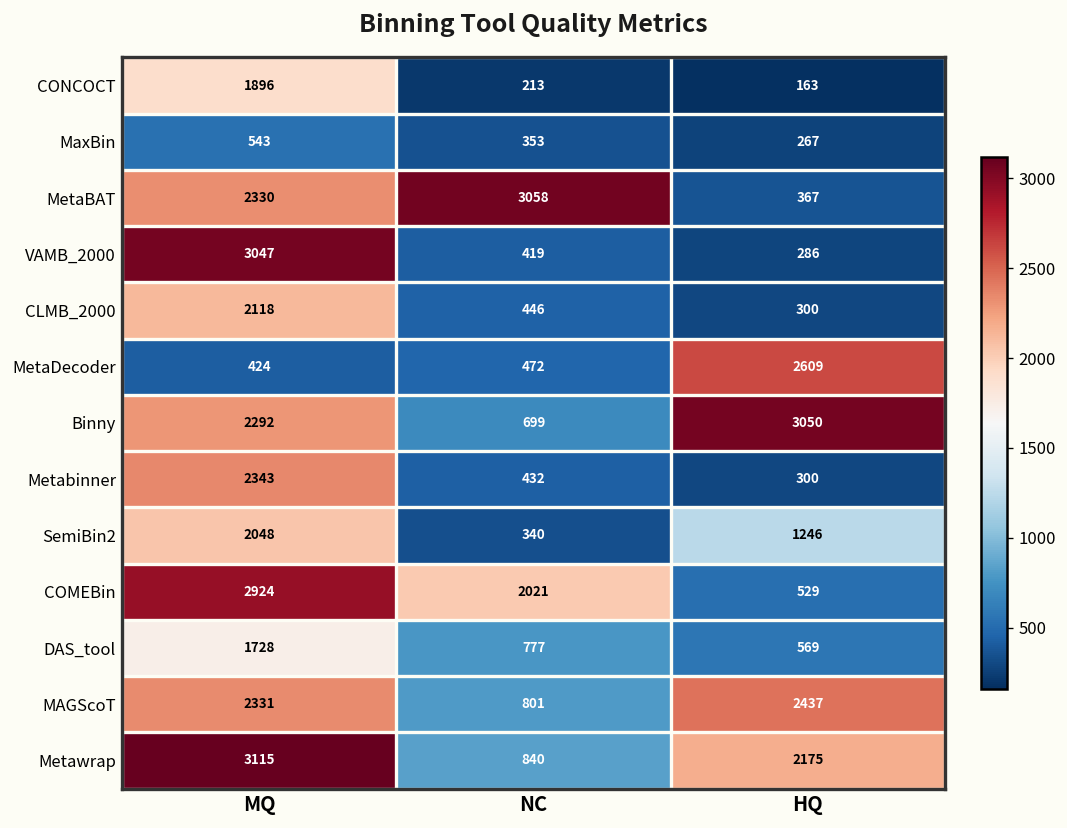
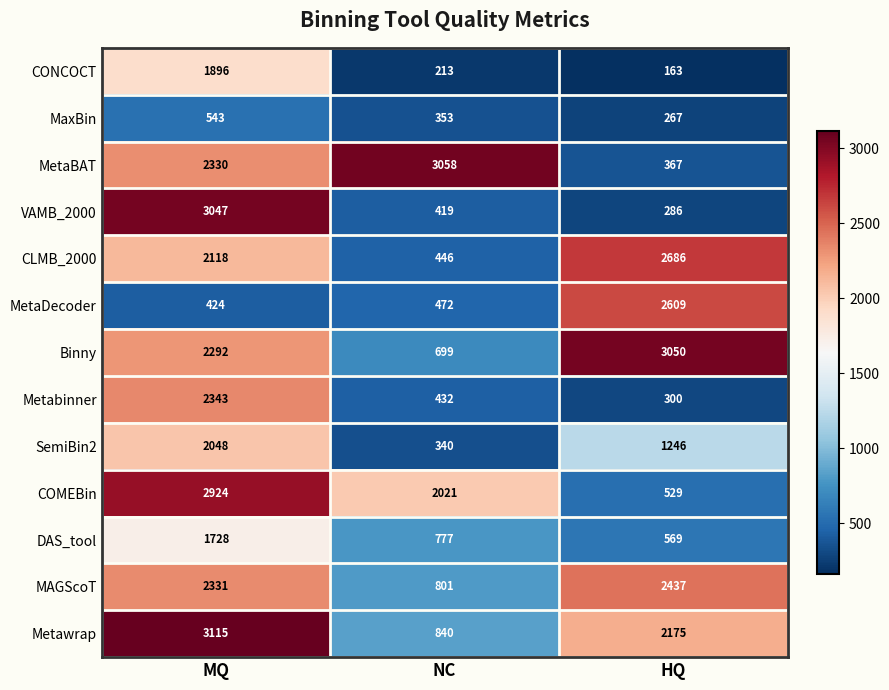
  {
    "CONCOCT": {
      "MQ": 1896,
      "NC": 213,
      "HQ": 163
    },
    "MaxBin": {
      "MQ": 543,
      "NC": 353,
      "HQ": 267
    },
    "MetaBAT": {
      "MQ": 2330,
      "NC": 3058,
      "HQ": 367
    },
    "VAMB_2000": {
      "MQ": 3047,
      "NC": 419,
      "HQ": 286
    },
    "CLMB_2000": {
      "MQ": 2118,
      "NC": 446,
-     "HQ": 300
+     "HQ": 2686
    },
    "MetaDecoder": {
      "MQ": 424,
      "NC": 472,
      "HQ": 2609
    },
    "Binny": {
      "MQ": 2292,
      "NC": 699,
      "HQ": 3050
    },
    "Metabinner": {
      "MQ": 2343,
      "NC": 432,
      "HQ": 300
    },
    "SemiBin2": {
      "MQ": 2048,
      "NC": 340,
      "HQ": 1246
    },
    "COMEBin": {
      "MQ": 2924,
      "NC": 2021,
      "HQ": 529
    },
    "DAS_tool": {
      "MQ": 1728,
      "NC": 777,
      "HQ": 569
    },
    "MAGScoT": {
      "MQ": 2331,
      "NC": 801,
      "HQ": 2437
    },
    "Metawrap": {
      "MQ": 3115,
      "NC": 840,
      "HQ": 2175
    }
  }
